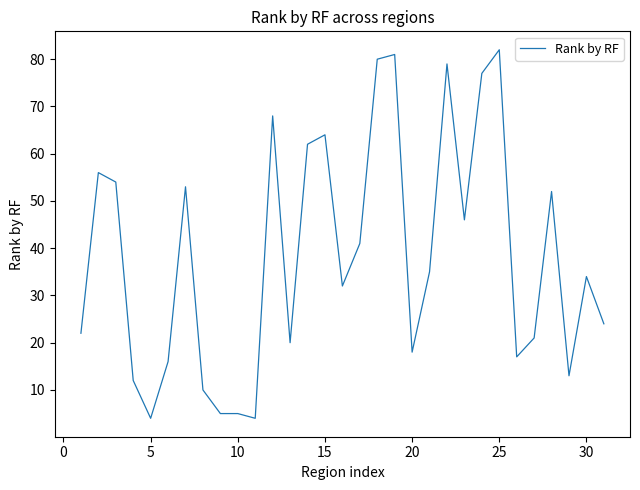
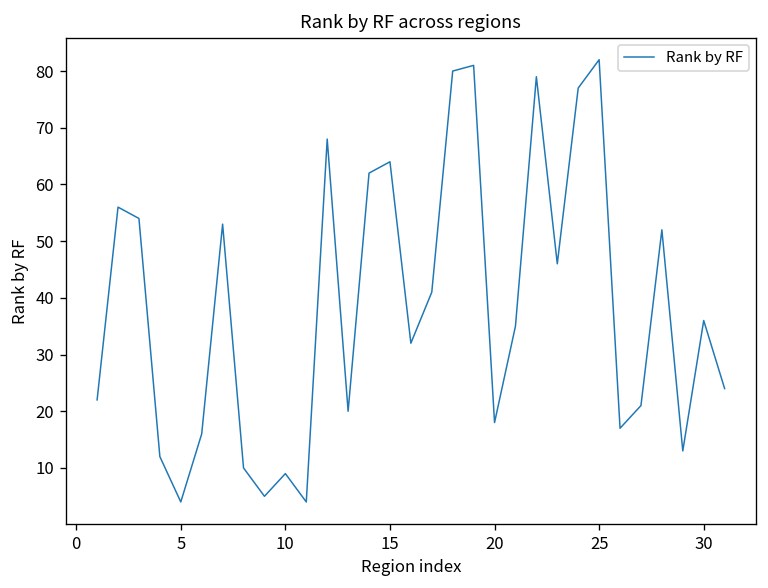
  {
    "5": 4,
-   "10": 5,
+   "10": 9,
    "15": 64,
    "20": 18,
    "25": 82,
-   "30": 34
+   "30": 36
  }
